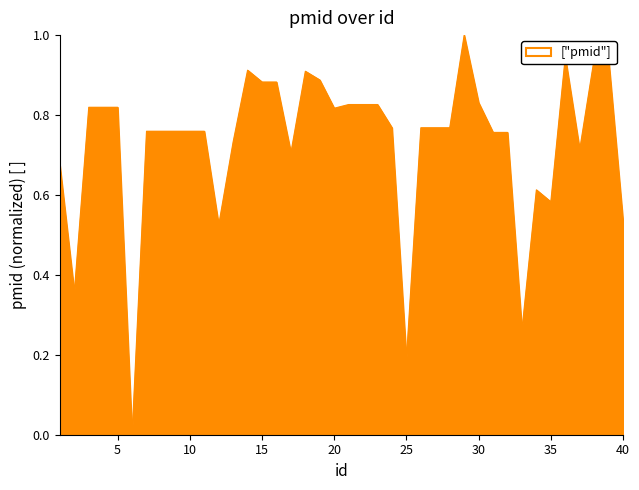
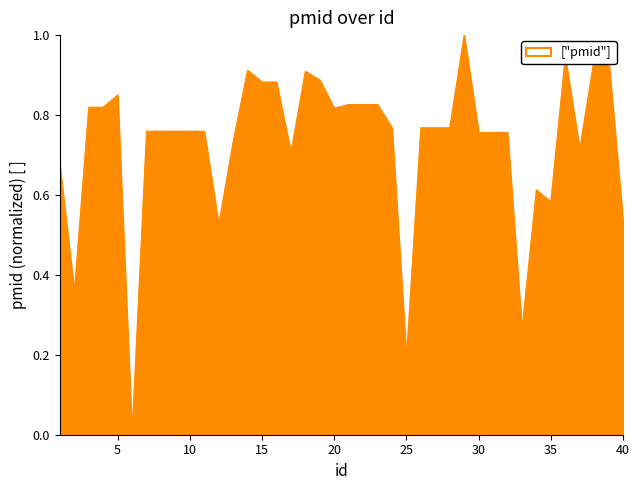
  {
-   "5": 0.82,
+   "5": 0.85,
    "10": 0.76,
    "15": 0.88,
    "20": 0.82,
    "25": 0.19,
-   "30": 0.83,
+   "30": 0.76,
    "35": 0.58,
    "40": 0.54
  }
